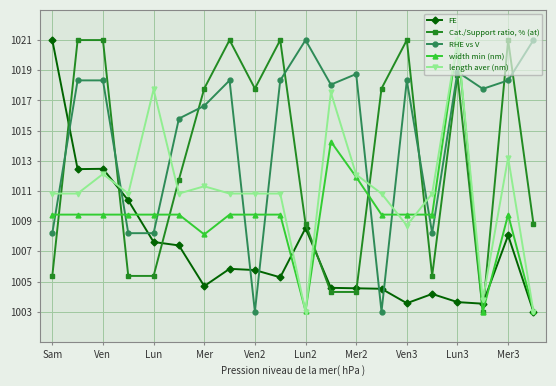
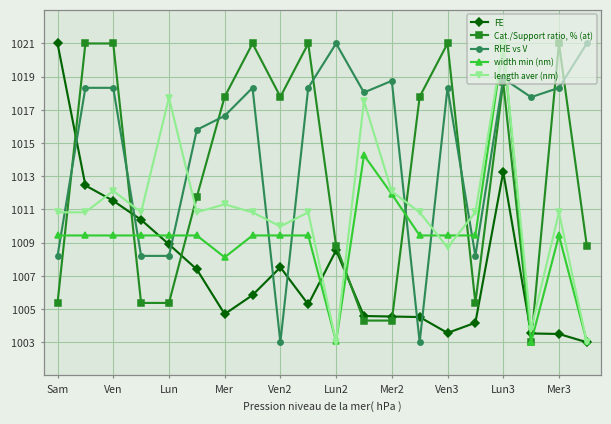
  {
    "FE": {
      "Sam": 1021.0,
-     "Ven": 1012.5,
-     "Lun": 1007.6,
+     "Ven": 1011.5,
+     "Lun": 1008.9,
      "Mer": 1004.7,
-     "Ven2": 1005.8,
+     "Ven2": 1007.5,
      "Lun2": 1008.5,
      "Mer2": 1004.6,
      "Ven3": 1003.6,
-     "Lun3": 1003.6,
-     "Mer3": 1008.1
+     "Lun3": 1013.3,
+     "Mer3": 1003.5
    },
    "width min (nm)": {
      "Sam": 1009.4,
      "Ven": 1009.4,
      "Lun": 1009.4,
      "Mer": 1008.1,
      "Ven2": 1009.4,
      "Ven3": 1009.4,
      "Mer3": 1009.4
    },
    "length aver (nm)": {
      "Sam": 1010.8,
      "Ven": 1012.1,
      "Lun": 1017.7,
      "Mer": 1011.3,
-     "Ven2": 1010.8,
+     "Ven2": 1010.0,
      "Ven3": 1008.7,
-     "Mer3": 1013.2
+     "Mer3": 1010.8
    }
  }
